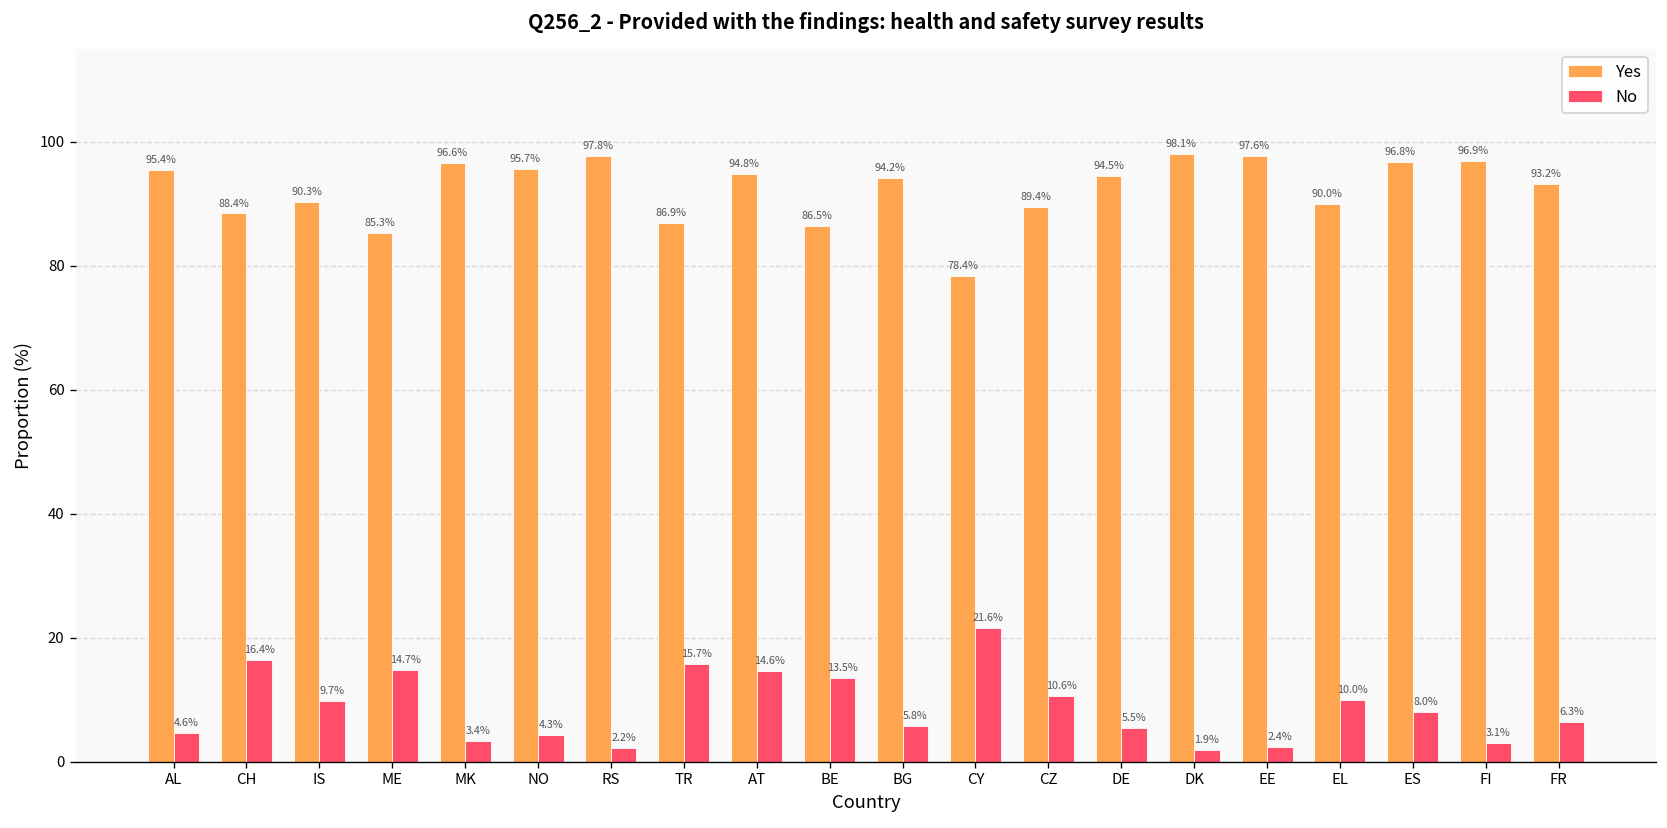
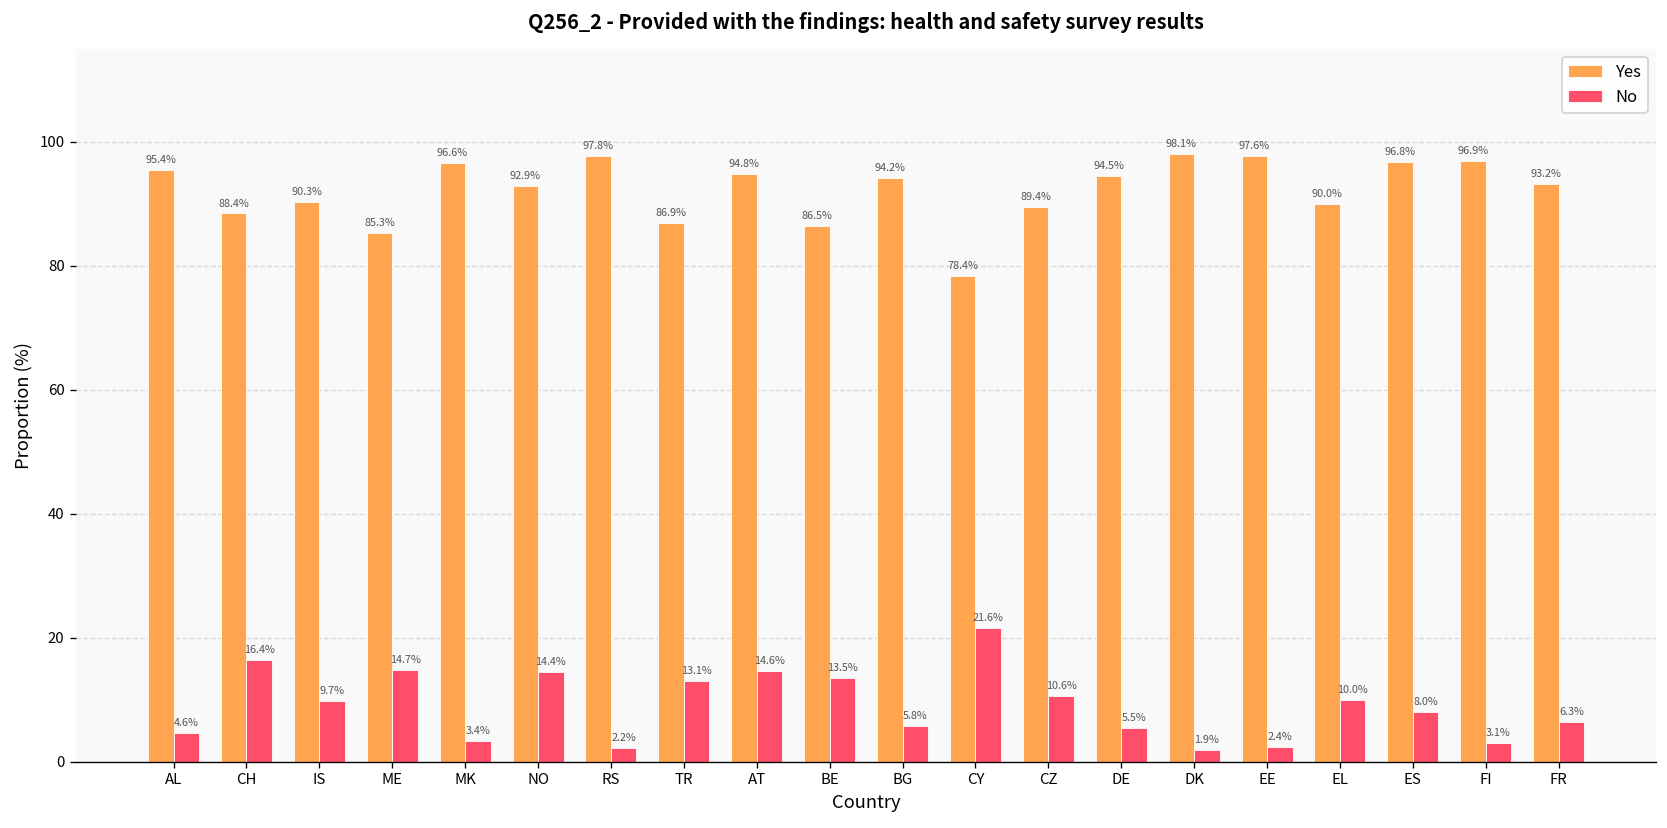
  {
    "Yes": {
      "AL": "95.4%",
      "CH": "88.4%",
      "IS": "90.3%",
      "ME": "85.3%",
      "MK": "96.6%",
-     "NO": "95.7%",
+     "NO": "92.9%",
      "RS": "97.8%",
      "TR": "86.9%",
      "AT": "94.8%",
      "BE": "86.5%",
      "BG": "94.2%",
      "CY": "78.4%",
      "CZ": "89.4%",
      "DE": "94.5%",
      "DK": "98.1%",
      "EE": "97.6%",
      "EL": "90.0%",
      "ES": "96.8%",
      "FI": "96.9%",
      "FR": "93.2%"
    },
    "No": {
      "AL": "4.6%",
      "CH": "16.4%",
      "IS": "9.7%",
      "ME": "14.7%",
      "MK": "3.4%",
-     "NO": "4.3%",
+     "NO": "14.4%",
      "RS": "2.2%",
-     "TR": "15.7%",
+     "TR": "13.1%",
      "AT": "14.6%",
      "BE": "13.5%",
      "BG": "5.8%",
      "CY": "21.6%",
      "CZ": "10.6%",
      "DE": "5.5%",
      "DK": "1.9%",
      "EE": "2.4%",
      "EL": "10.0%",
      "ES": "8.0%",
      "FI": "3.1%",
      "FR": "6.3%"
    }
  }
